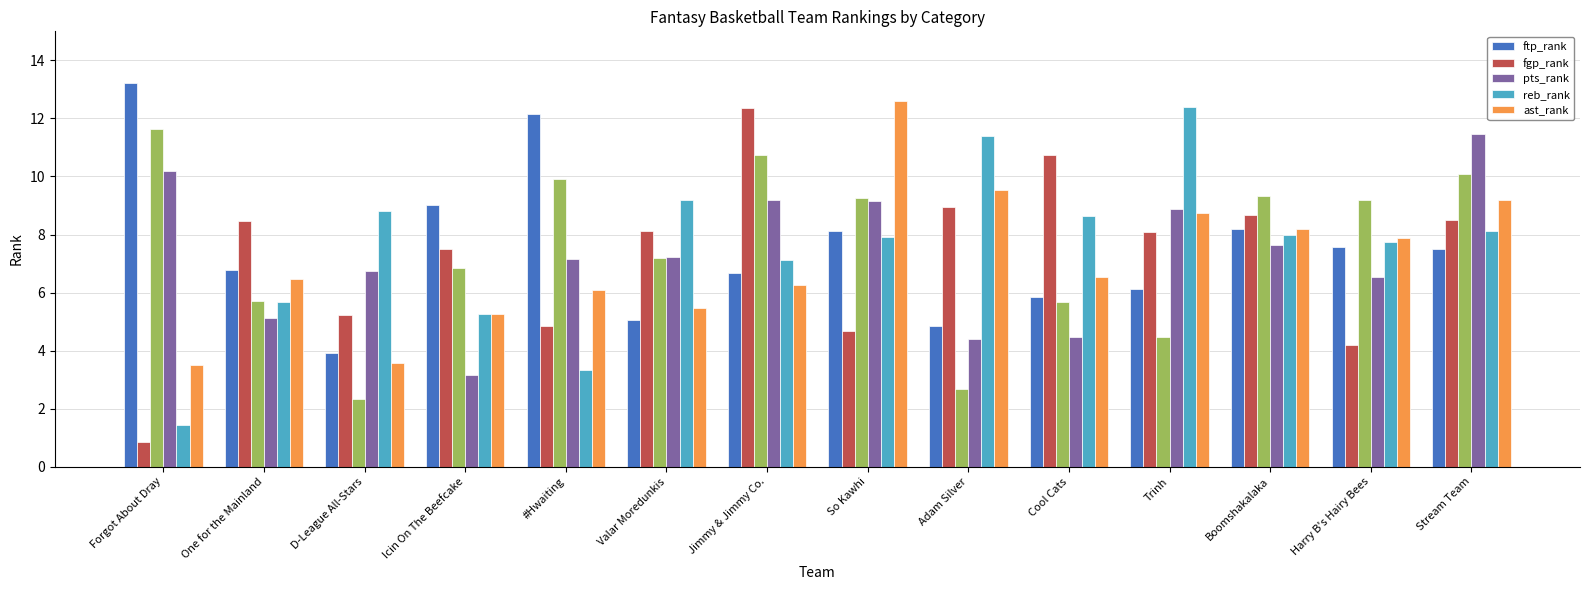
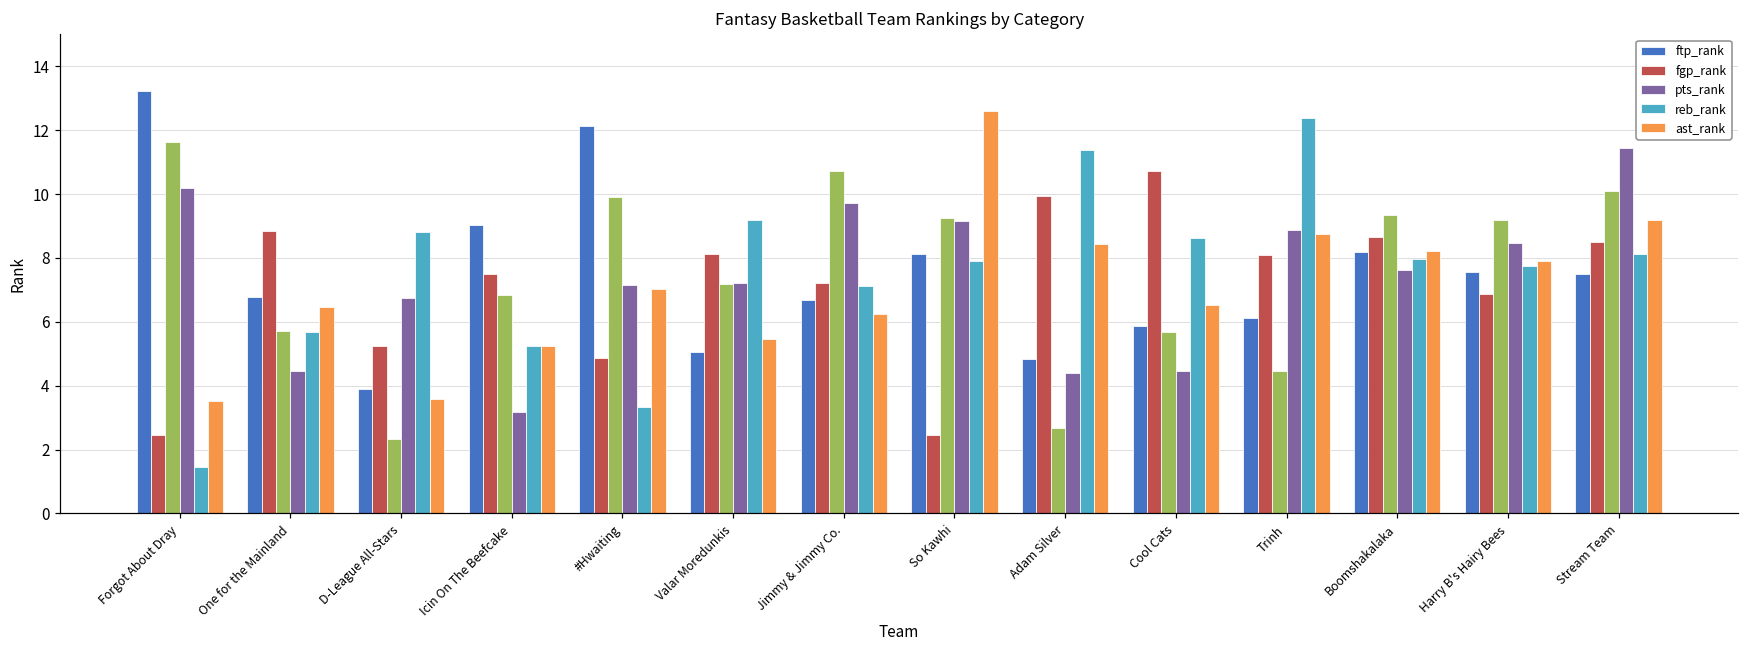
  {
    "fgp_rank": {
-     "Forgot About Dray": 0.9,
-     "One for the Mainland": 8.5,
+     "Forgot About Dray": 2.5,
+     "One for the Mainland": 8.8,
      "D-League All-Stars": 5.2,
      "Icin On The Beefcake": 7.5,
      "#Hwaiting": 4.9,
      "Valar Moredunkis": 8.1,
-     "Jimmy & Jimmy Co.": 12.4,
-     "So Kawhi": 4.7,
-     "Adam Silver": 9.0,
+     "Jimmy & Jimmy Co.": 7.2,
+     "So Kawhi": 2.5,
+     "Adam Silver": 9.9,
      "Cool Cats": 10.7,
      "Trinh": 8.1,
      "Boomshakalaka": 8.7,
-     "Harry B's Hairy Bees": 4.2,
+     "Harry B's Hairy Bees": 6.9,
      "Stream Team": 8.5
    },
    "pts_rank": {
      "Forgot About Dray": 10.2,
-     "One for the Mainland": 5.1,
+     "One for the Mainland": 4.4,
      "D-League All-Stars": 6.8,
      "Icin On The Beefcake": 3.2,
      "#Hwaiting": 7.2,
      "Valar Moredunkis": 7.2,
-     "Jimmy & Jimmy Co.": 9.2,
+     "Jimmy & Jimmy Co.": 9.7,
      "So Kawhi": 9.2,
      "Adam Silver": 4.4,
      "Cool Cats": 4.5,
      "Trinh": 8.9,
      "Boomshakalaka": 7.6,
-     "Harry B's Hairy Bees": 6.5,
+     "Harry B's Hairy Bees": 8.5,
      "Stream Team": 11.5
    },
    "ast_rank": {
      "Forgot About Dray": 3.5,
      "One for the Mainland": 6.5,
      "D-League All-Stars": 3.6,
      "Icin On The Beefcake": 5.3,
-     "#Hwaiting": 6.1,
+     "#Hwaiting": 7.0,
      "Valar Moredunkis": 5.5,
      "Jimmy & Jimmy Co.": 6.3,
      "So Kawhi": 12.6,
-     "Adam Silver": 9.5,
+     "Adam Silver": 8.4,
      "Cool Cats": 6.5,
      "Trinh": 8.7,
      "Boomshakalaka": 8.2,
      "Harry B's Hairy Bees": 7.9,
      "Stream Team": 9.2
    }
  }
